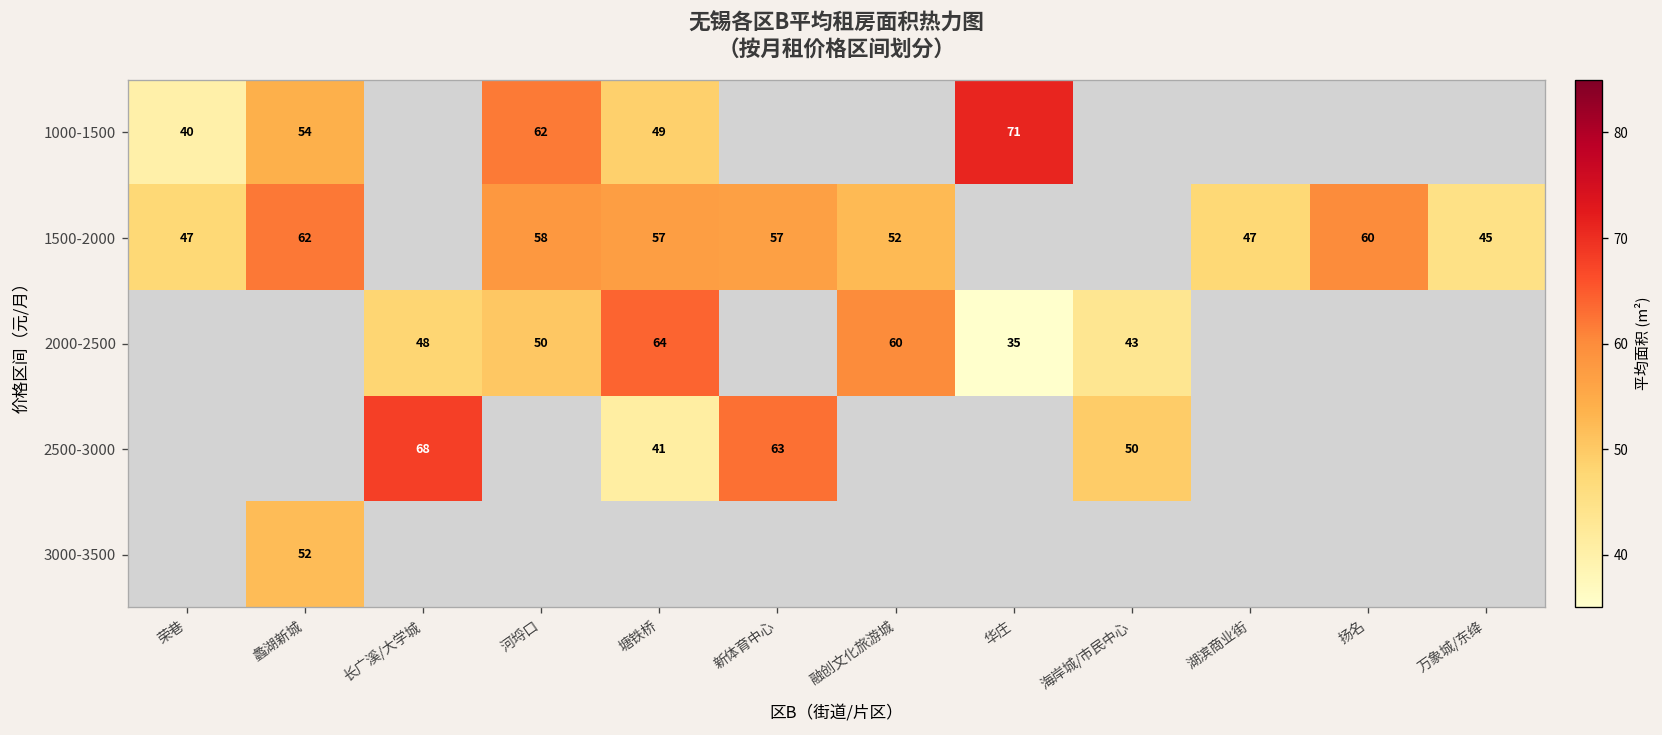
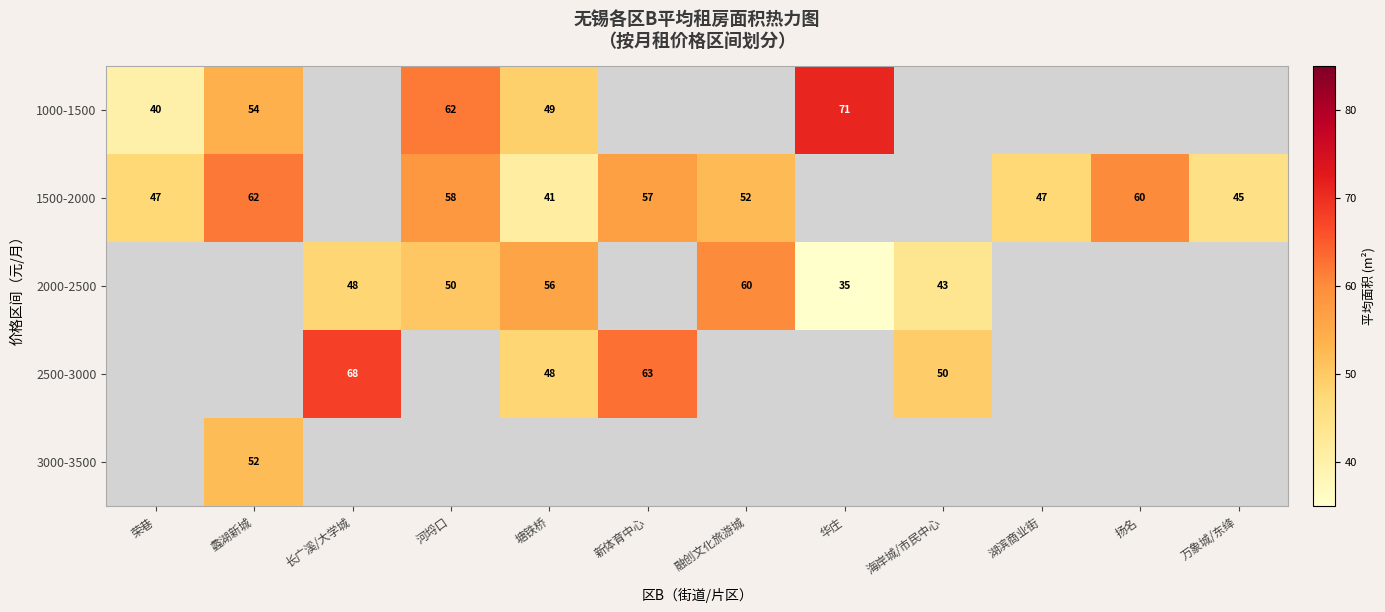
  {
    "1000-1500": {
      "荣巷": 40,
      "蠡湖新城": 54,
      "河埒口": 62,
      "塘铁桥": 49,
      "华庄": 71
    },
    "1500-2000": {
      "荣巷": 47,
      "蠡湖新城": 62,
      "河埒口": 58,
-     "塘铁桥": 57,
+     "塘铁桥": 41,
      "新体育中心": 57,
      "融创文化旅游城": 52,
      "湖滨商业街": 47,
      "扬名": 60,
      "万象城/东绛": 45
    },
    "2000-2500": {
      "长广溪/大学城": 48,
      "河埒口": 50,
-     "塘铁桥": 64,
+     "塘铁桥": 56,
      "融创文化旅游城": 60,
      "华庄": 35,
      "海岸城/市民中心": 43
    },
    "2500-3000": {
      "长广溪/大学城": 68,
-     "塘铁桥": 41,
+     "塘铁桥": 48,
      "新体育中心": 63,
      "海岸城/市民中心": 50
    },
    "3000-3500": {
      "蠡湖新城": 52
    }
  }
